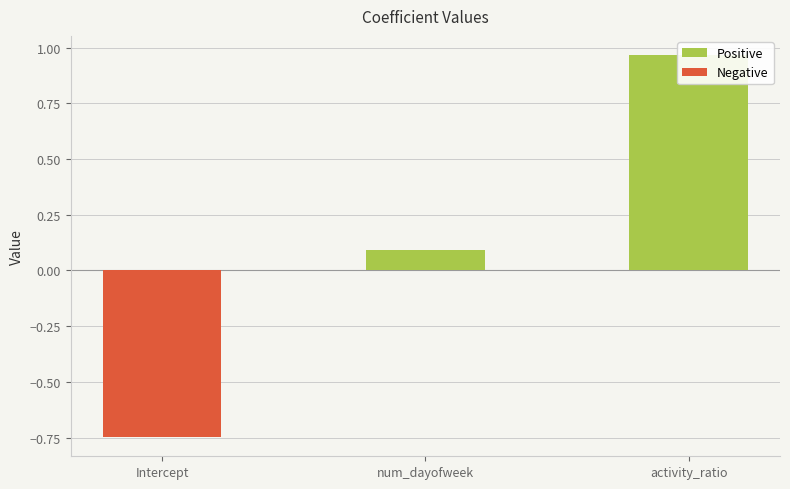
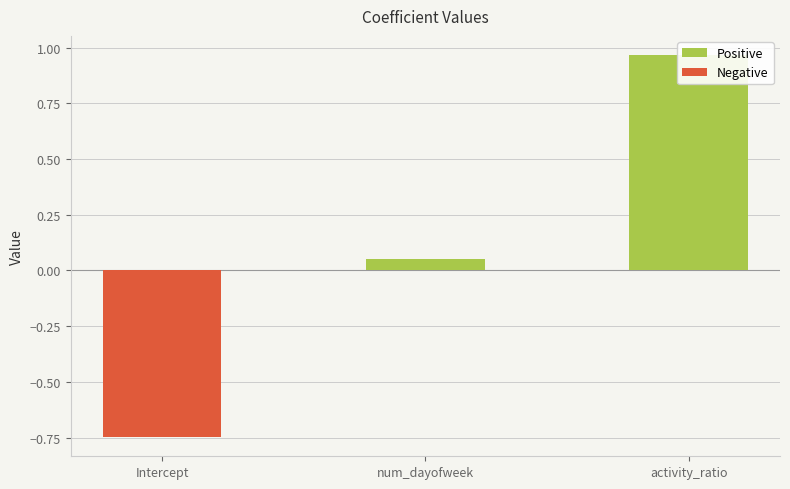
  {
    "Intercept": -0.75,
-   "num_dayofweek": 0.09
+   "num_dayofweek": 0.05
  }
